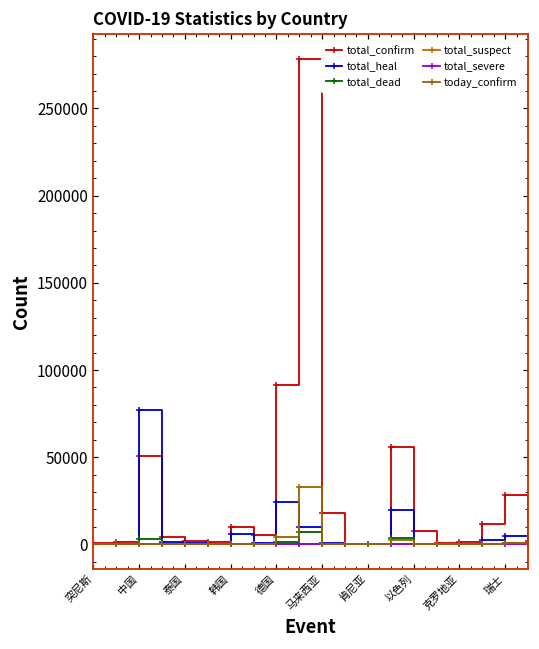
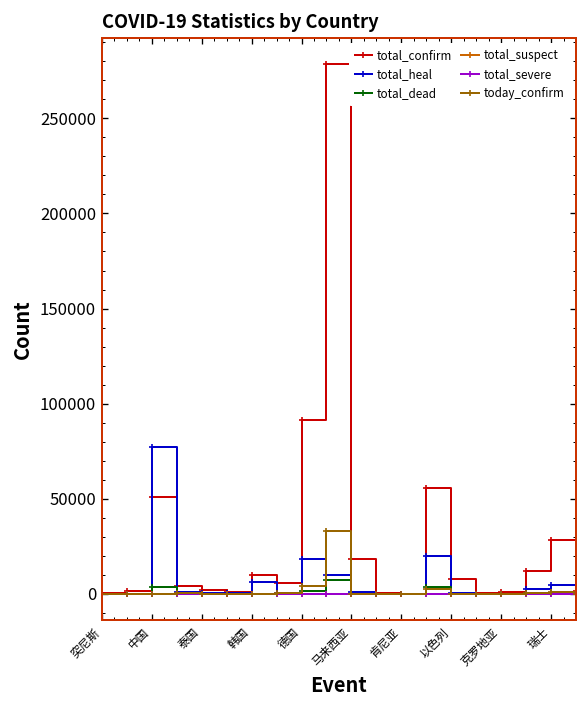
  {
    "total_confirm": {
      "中国": 51000,
      "韩国": 10000,
      "德国": 92000,
      "马来西亚": 18000,
      "以色列": 8000,
      "瑞士": 28000
    },
    "total_heal": {
      "中国": 77000,
      "韩国": 6000,
-     "德国": 25000,
+     "德国": 18000,
      "瑞士": 5000
    },
    "total_dead": {
      "中国": 3000
    },
    "today_confirm": {
      "德国": 4000
    }
  }
